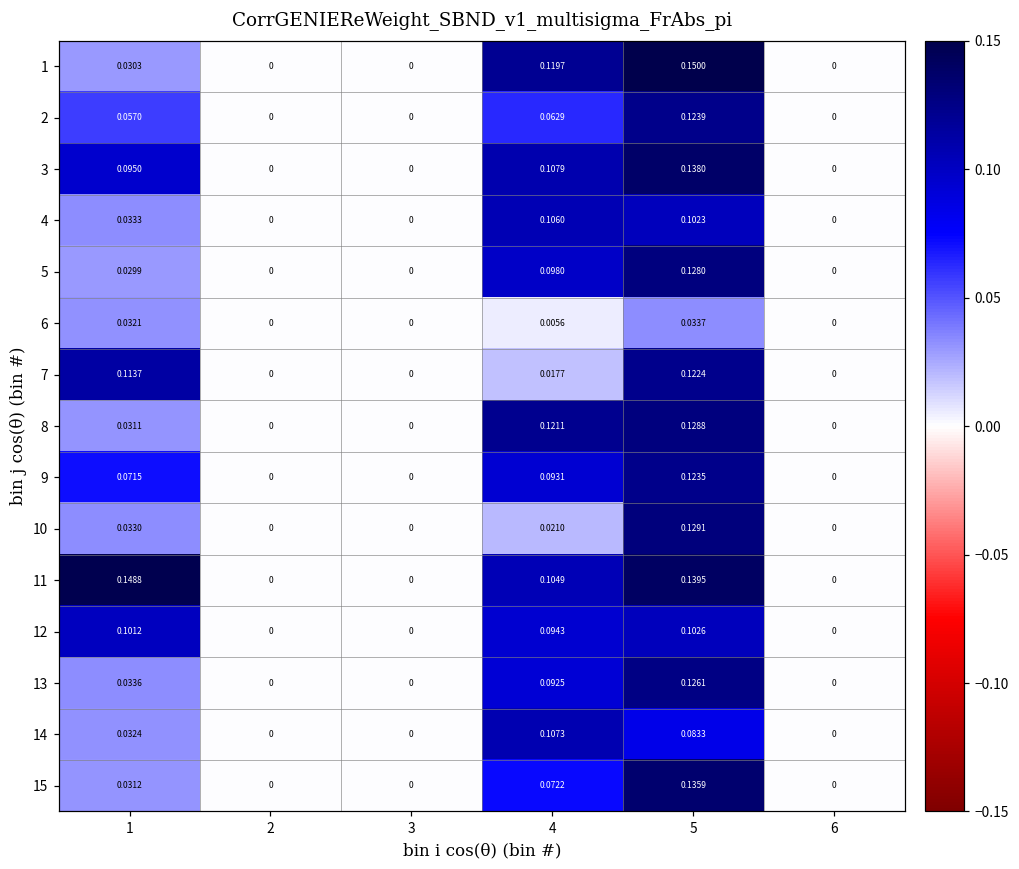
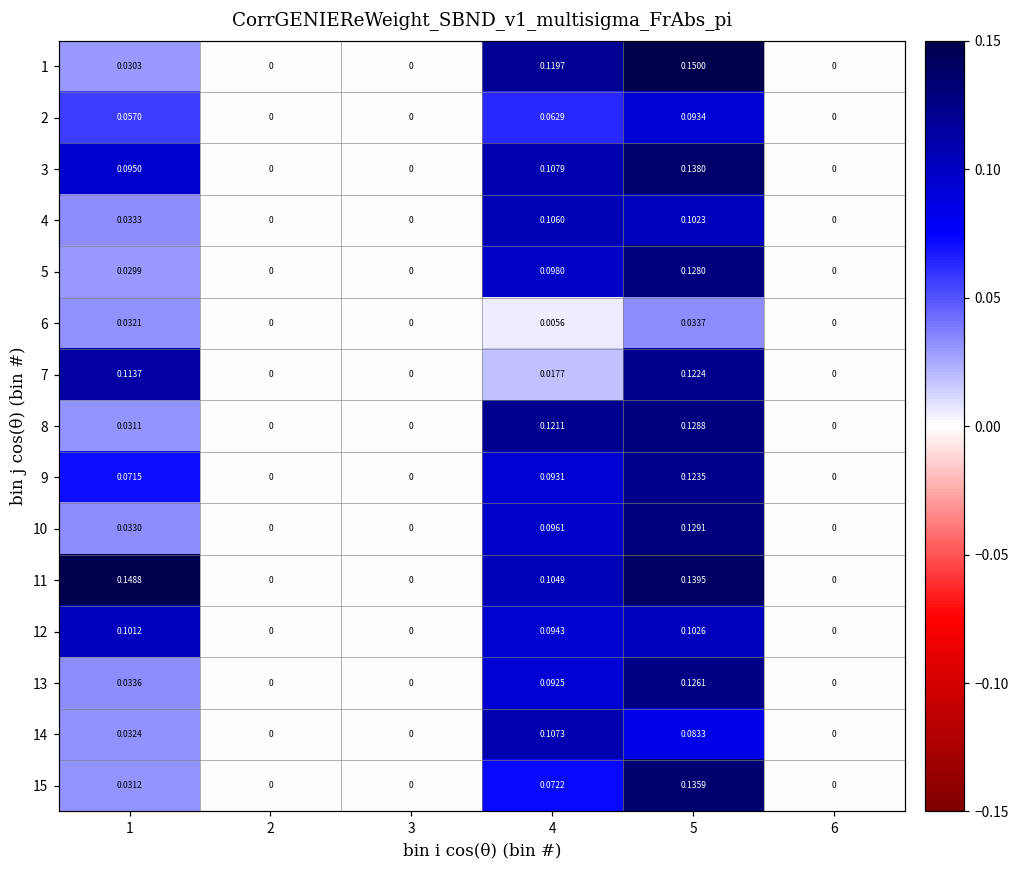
  {
    "1": {
      "1": 0.0303,
      "2": 0,
      "3": 0,
      "4": 0.1197,
      "5": 0.1500,
      "6": 0
    },
    "2": {
      "1": 0.0570,
      "2": 0,
      "3": 0,
      "4": 0.0629,
-     "5": 0.1239,
+     "5": 0.0934,
      "6": 0
    },
    "3": {
      "1": 0.0950,
      "2": 0,
      "3": 0,
      "4": 0.1079,
      "5": 0.1380,
      "6": 0
    },
    "4": {
      "1": 0.0333,
      "2": 0,
      "3": 0,
      "4": 0.1060,
      "5": 0.1023,
      "6": 0
    },
    "5": {
      "1": 0.0299,
      "2": 0,
      "3": 0,
      "4": 0.0980,
      "5": 0.1280,
      "6": 0
    },
    "6": {
      "1": 0.0321,
      "2": 0,
      "3": 0,
      "4": 0.0056,
      "5": 0.0337,
      "6": 0
    },
    "7": {
      "1": 0.1137,
      "2": 0,
      "3": 0,
      "4": 0.0177,
      "5": 0.1224,
      "6": 0
    },
    "8": {
      "1": 0.0311,
      "2": 0,
      "3": 0,
      "4": 0.1211,
      "5": 0.1288,
      "6": 0
    },
    "9": {
      "1": 0.0715,
      "2": 0,
      "3": 0,
      "4": 0.0931,
      "5": 0.1235,
      "6": 0
    },
    "10": {
      "1": 0.0330,
      "2": 0,
      "3": 0,
-     "4": 0.0210,
+     "4": 0.0961,
      "5": 0.1291,
      "6": 0
    },
    "11": {
      "1": 0.1488,
      "2": 0,
      "3": 0,
      "4": 0.1049,
      "5": 0.1395,
      "6": 0
    },
    "12": {
      "1": 0.1012,
      "2": 0,
      "3": 0,
      "4": 0.0943,
      "5": 0.1026,
      "6": 0
    },
    "13": {
      "1": 0.0336,
      "2": 0,
      "3": 0,
      "4": 0.0925,
      "5": 0.1261,
      "6": 0
    },
    "14": {
      "1": 0.0324,
      "2": 0,
      "3": 0,
      "4": 0.1073,
      "5": 0.0833,
      "6": 0
    },
    "15": {
      "1": 0.0312,
      "2": 0,
      "3": 0,
      "4": 0.0722,
      "5": 0.1359,
      "6": 0
    }
  }
